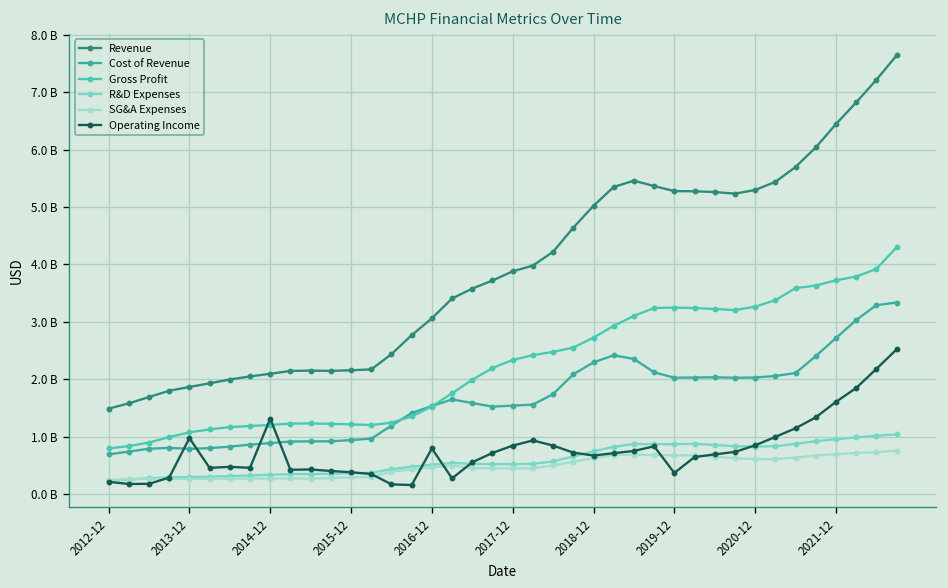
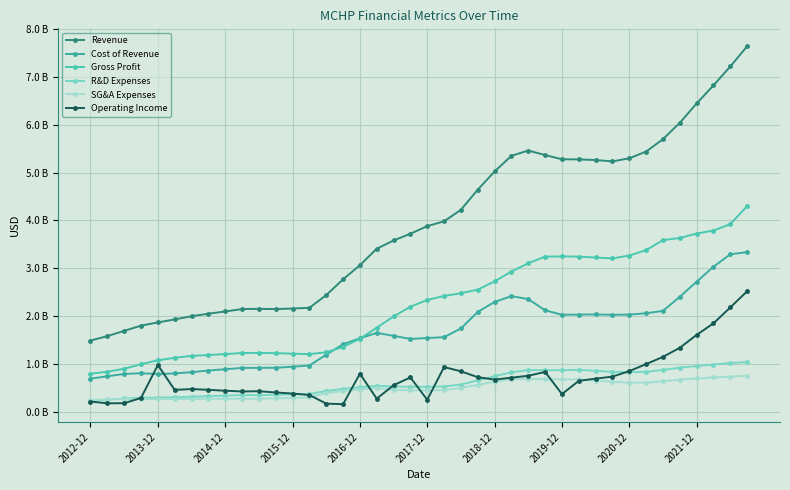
  {
    "Operating Income": {
      "2013-12": 1000000000,
-     "2014-12": 1300000000,
+     "2014-12": 400000000,
      "2016-12": 800000000,
-     "2017-12": 800000000,
+     "2017-12": 300000000,
      "2019-12": 400000000,
      "2021-12": 1600000000
    }
  }
